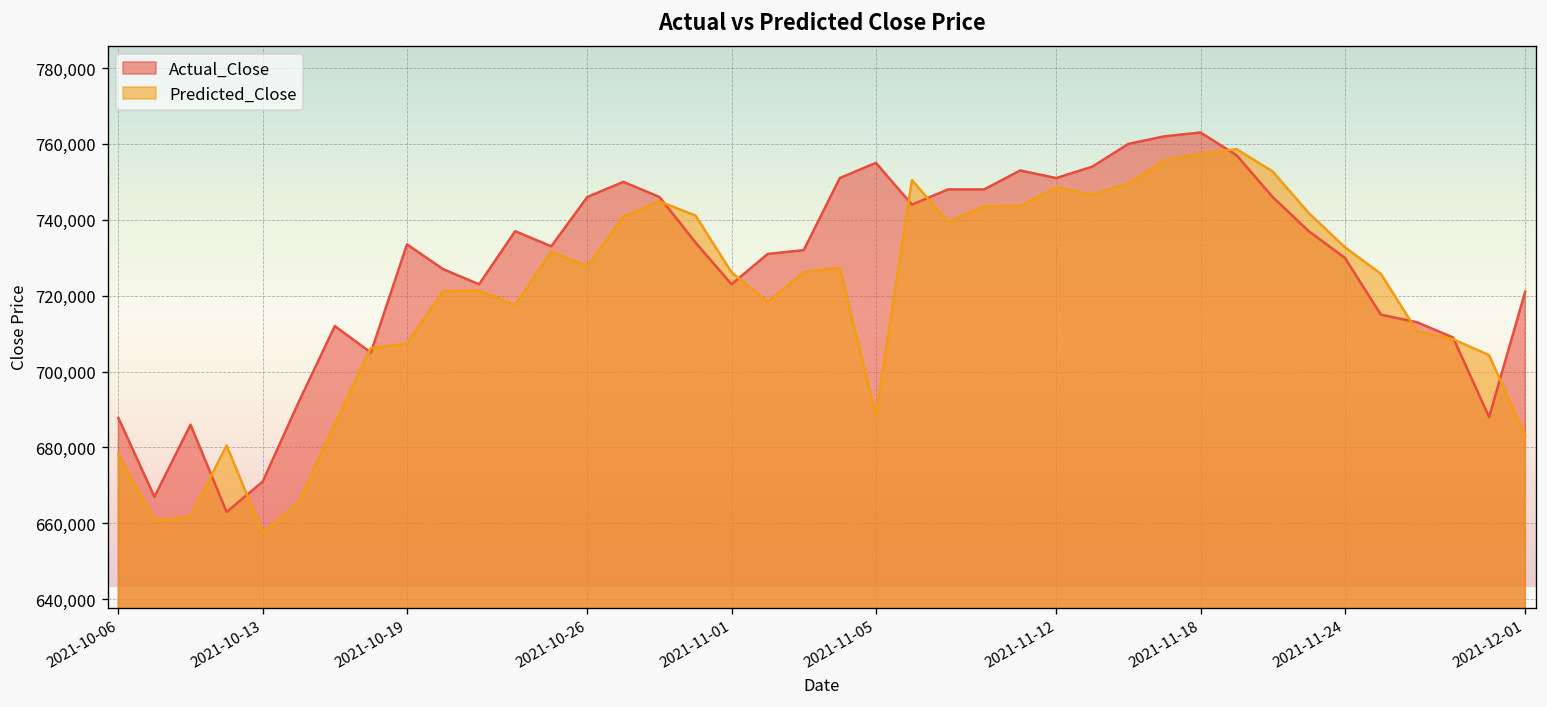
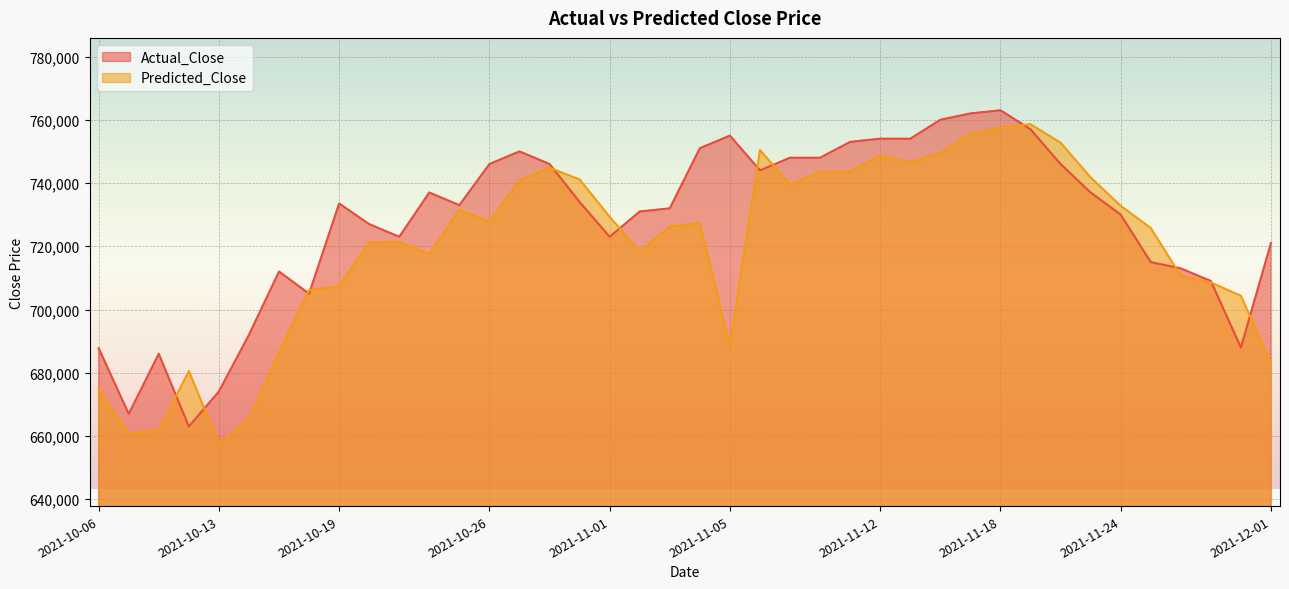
  {
    "Actual_Close": {
      "2021-10-06": "688,000",
-     "2021-10-13": "671,000",
+     "2021-10-13": "674,000",
      "2021-10-19": "734,000",
      "2021-10-26": "746,000",
      "2021-11-01": "723,000",
      "2021-11-05": "755,000",
-     "2021-11-12": "751,000",
+     "2021-11-12": "754,000",
      "2021-11-18": "763,000",
      "2021-11-24": "730,000",
      "2021-12-01": "721,000"
    },
    "Predicted_Close": {
-     "2021-10-06": "678,000",
+     "2021-10-06": "675,000",
      "2021-10-13": "658,000",
      "2021-10-19": "707,000",
      "2021-10-26": "728,000",
-     "2021-11-01": "726,000",
+     "2021-11-01": "729,000",
      "2021-11-05": "688,000",
      "2021-11-12": "749,000",
      "2021-11-18": "757,000",
      "2021-11-24": "733,000",
      "2021-12-01": "683,000"
    }
  }
